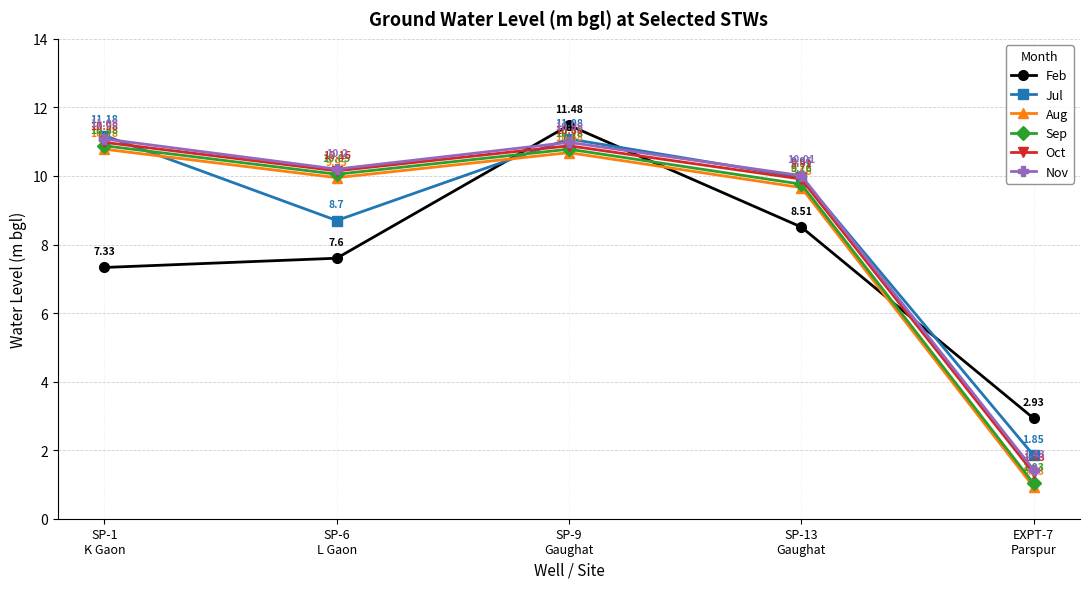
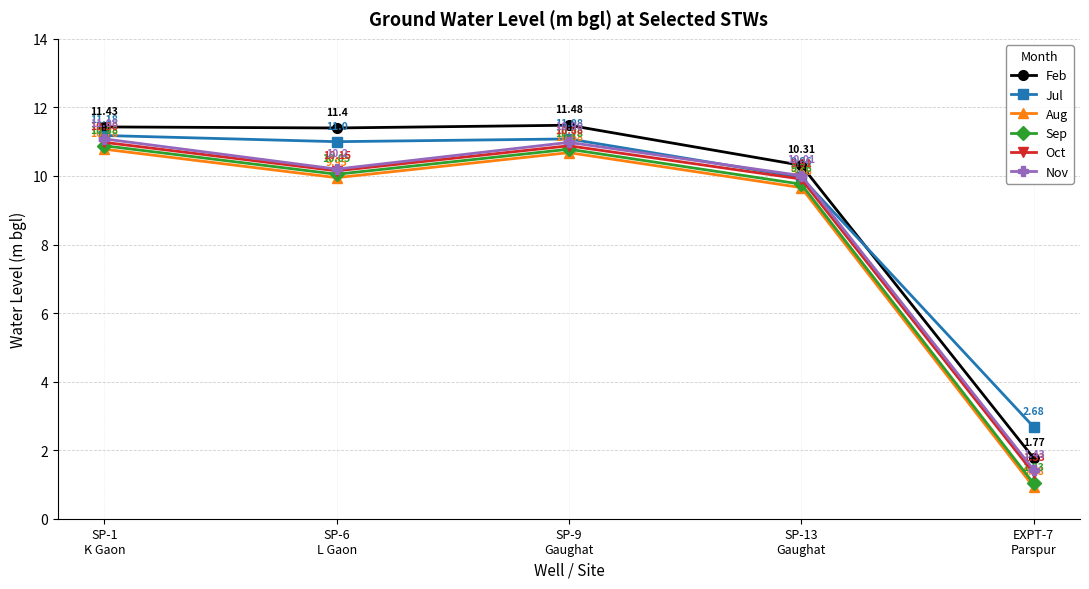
  {
    "Feb": {
-     "SP-1 K Gaon": 7.33,
-     "SP-6 L Gaon": 7.6,
+     "SP-1 K Gaon": 11.43,
+     "SP-6 L Gaon": 11.4,
      "SP-9 Gaughat": 11.48,
-     "SP-13 Gaughat": 8.51,
-     "EXPT-7 Parspur": 2.93
+     "SP-13 Gaughat": 10.31,
+     "EXPT-7 Parspur": 1.77
    },
    "Jul": {
-     "SP-6 L Gaon": 8.7,
-     "EXPT-7 Parspur": 1.85
+     "SP-6 L Gaon": 11.0,
+     "EXPT-7 Parspur": 2.68
    }
  }
